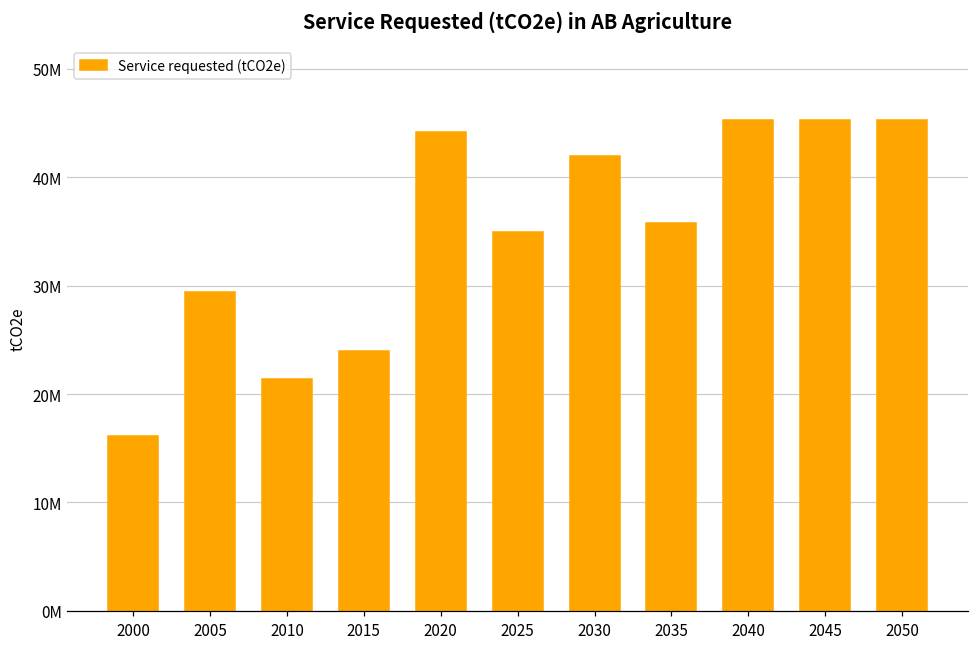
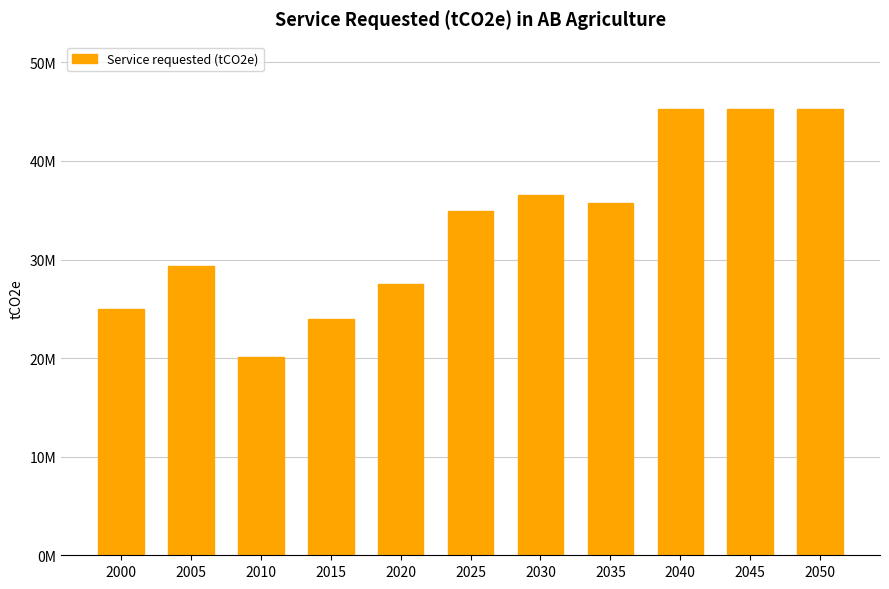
  {
-   "2000": 16000000,
+   "2000": 25000000,
    "2005": 29000000,
-   "2010": 21000000,
+   "2010": 20000000,
    "2015": 24000000,
-   "2020": 44000000,
+   "2020": 28000000,
    "2025": 35000000,
-   "2030": 42000000,
+   "2030": 37000000,
    "2035": 36000000,
    "2040": 45000000,
    "2045": 45000000,
    "2050": 45000000
  }
